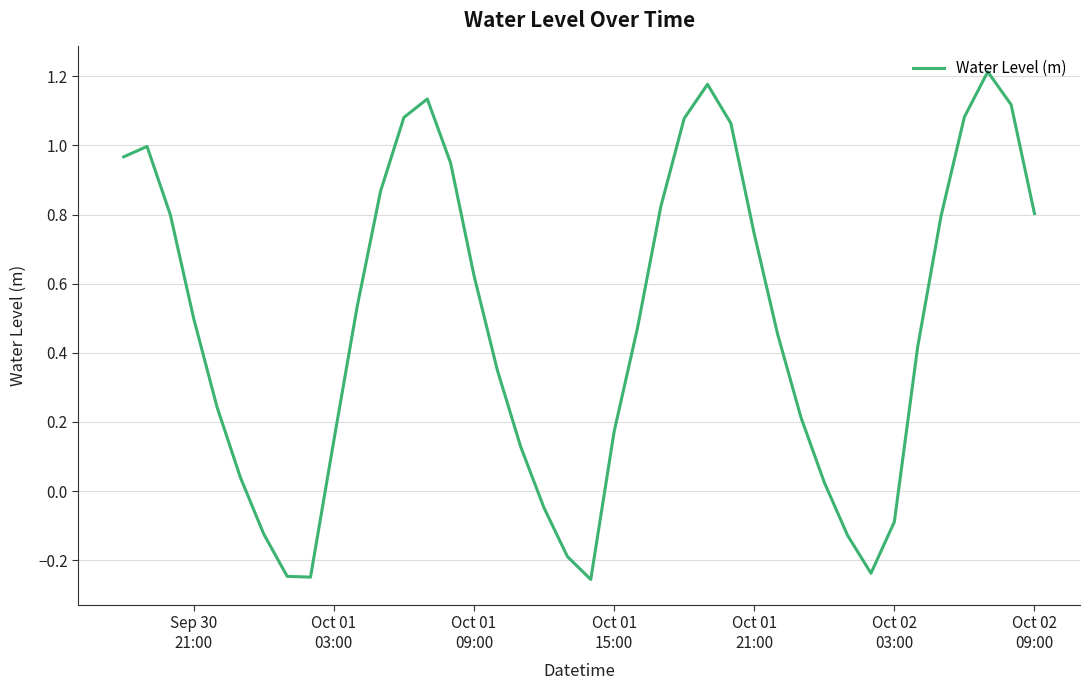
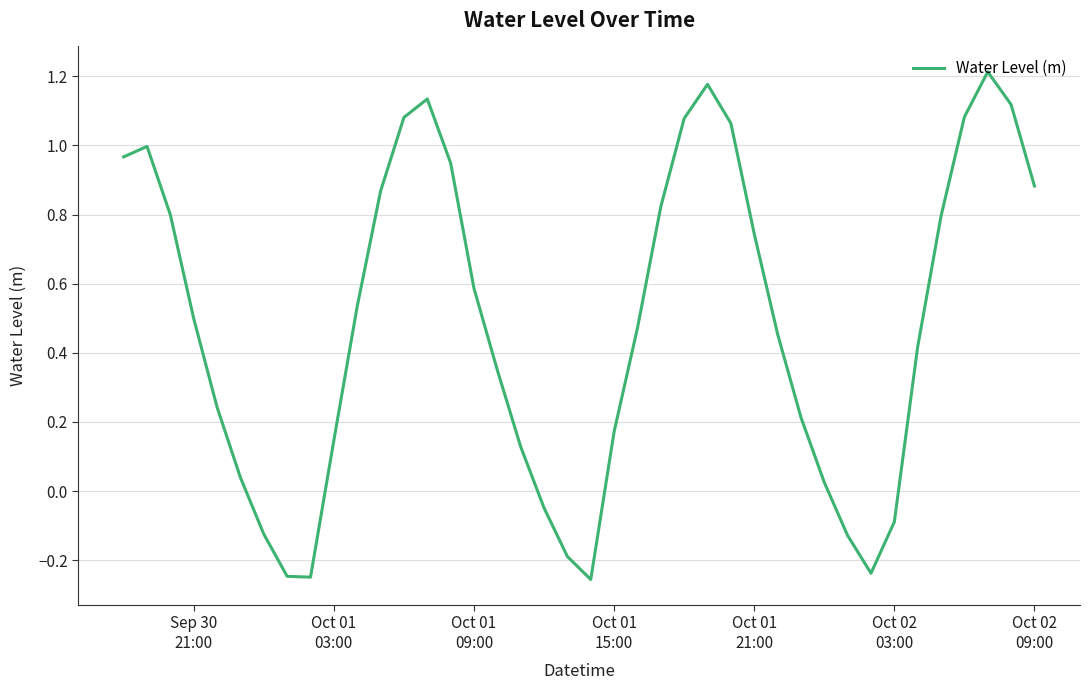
  {
    "Sep 30 21:00": 0.50,
    "Oct 01 03:00": 0.15,
-   "Oct 01 09:00": 0.62,
+   "Oct 01 09:00": 0.59,
    "Oct 01 15:00": 0.17,
    "Oct 01 21:00": 0.74,
    "Oct 02 03:00": -0.09,
-   "Oct 02 09:00": 0.80
+   "Oct 02 09:00": 0.88
  }
